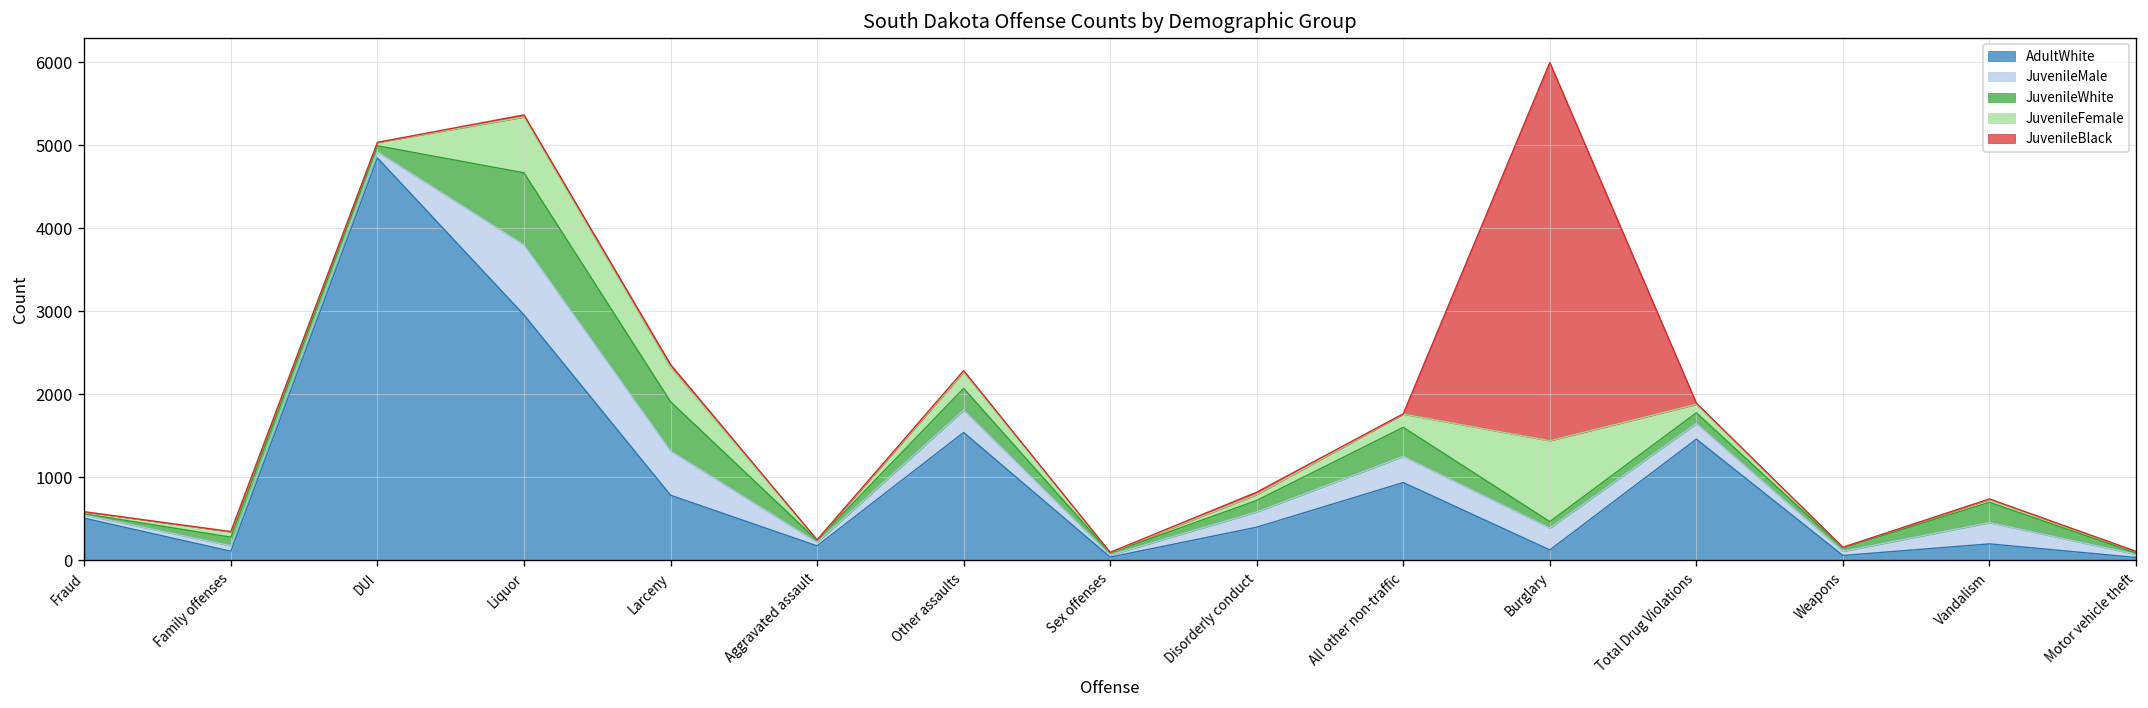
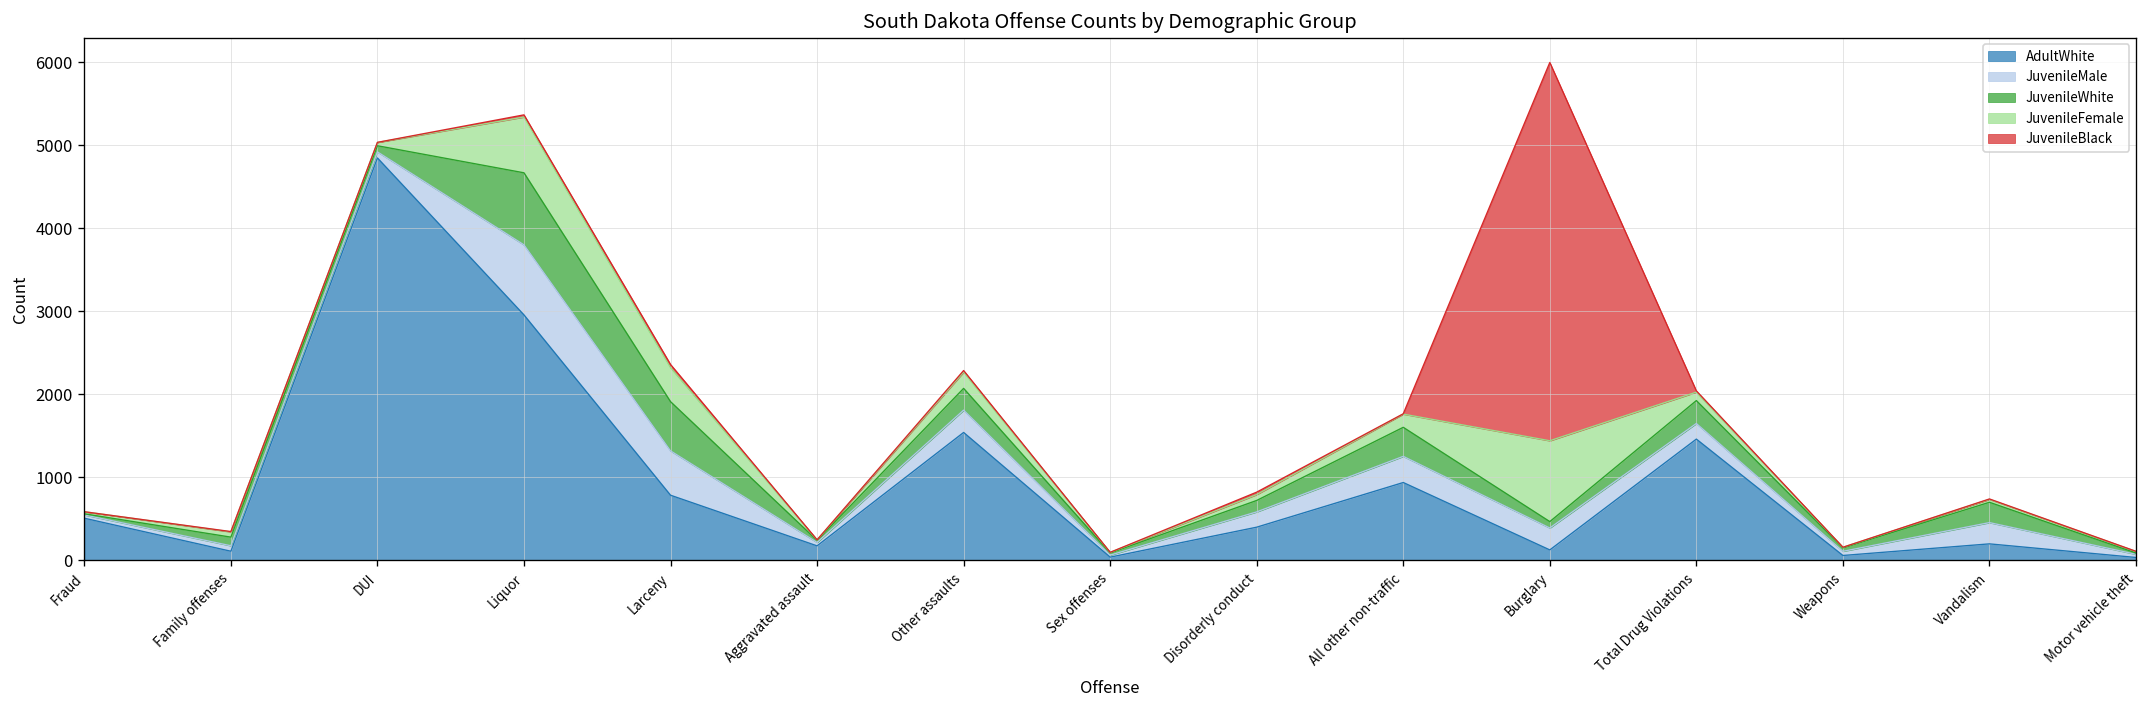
  {
    "AdultWhite": {
      "Fraud": 500,
      "Family offenses": 100,
      "DUI": 4800,
      "Liquor": 3000,
      "Larceny": 800,
      "Aggravated assault": 200,
      "Other assaults": 1500,
      "Disorderly conduct": 400,
      "All other non-traffic": 900,
      "Burglary": 100,
      "Total Drug Violations": 1500,
      "Weapons": 100,
      "Vandalism": 200,
      "Motor vehicle theft": 0
    },
    "JuvenileMale": {
      "Family offenses": 100,
      "DUI": 100,
      "Liquor": 800,
      "Larceny": 500,
      "Other assaults": 300,
      "Disorderly conduct": 200,
      "All other non-traffic": 300,
      "Burglary": 300,
      "Total Drug Violations": 200,
      "Weapons": 100,
      "Vandalism": 300
    },
    "JuvenileWhite": {
      "Family offenses": 100,
      "DUI": 100,
      "Liquor": 900,
      "Larceny": 600,
      "Other assaults": 300,
      "Disorderly conduct": 100,
      "All other non-traffic": 400,
      "Burglary": 100,
-     "Total Drug Violations": 100
+     "Total Drug Violations": 300
    },
    "JuvenileFemale": {
      "Larceny": 400,
      "Burglary": 1000
    },
    "JuvenileBlack": {
      "Larceny": 0,
      "Burglary": 4600
    }
  }
